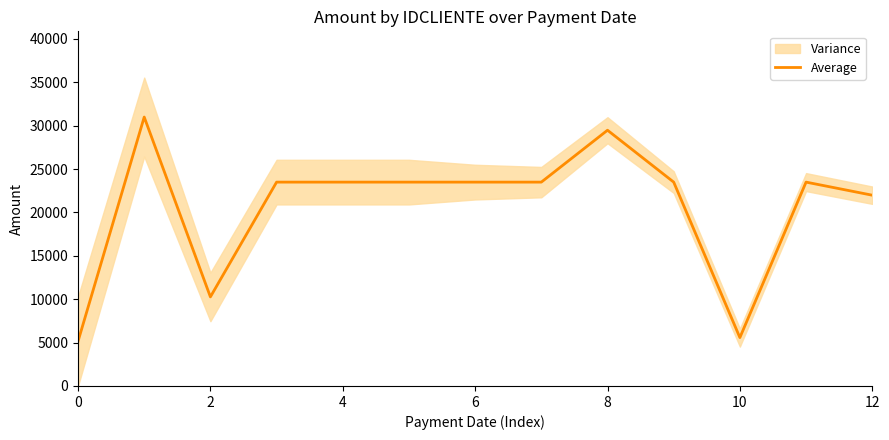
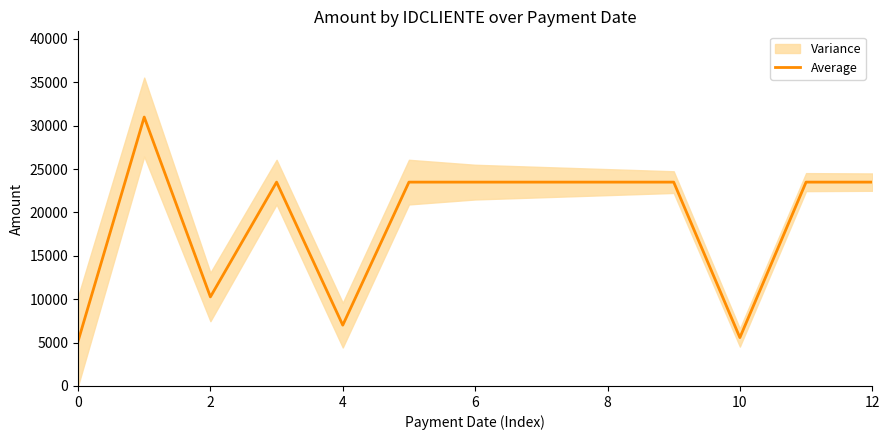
  {
    "Average": {
      "0": 5000,
      "2": 10000,
-     "4": 24000,
+     "4": 7000,
      "6": 24000,
-     "8": 29000,
+     "8": 24000,
      "10": 6000,
-     "12": 22000
+     "12": 24000
    },
    "Variance": {
      "0": 10000
    }
  }
